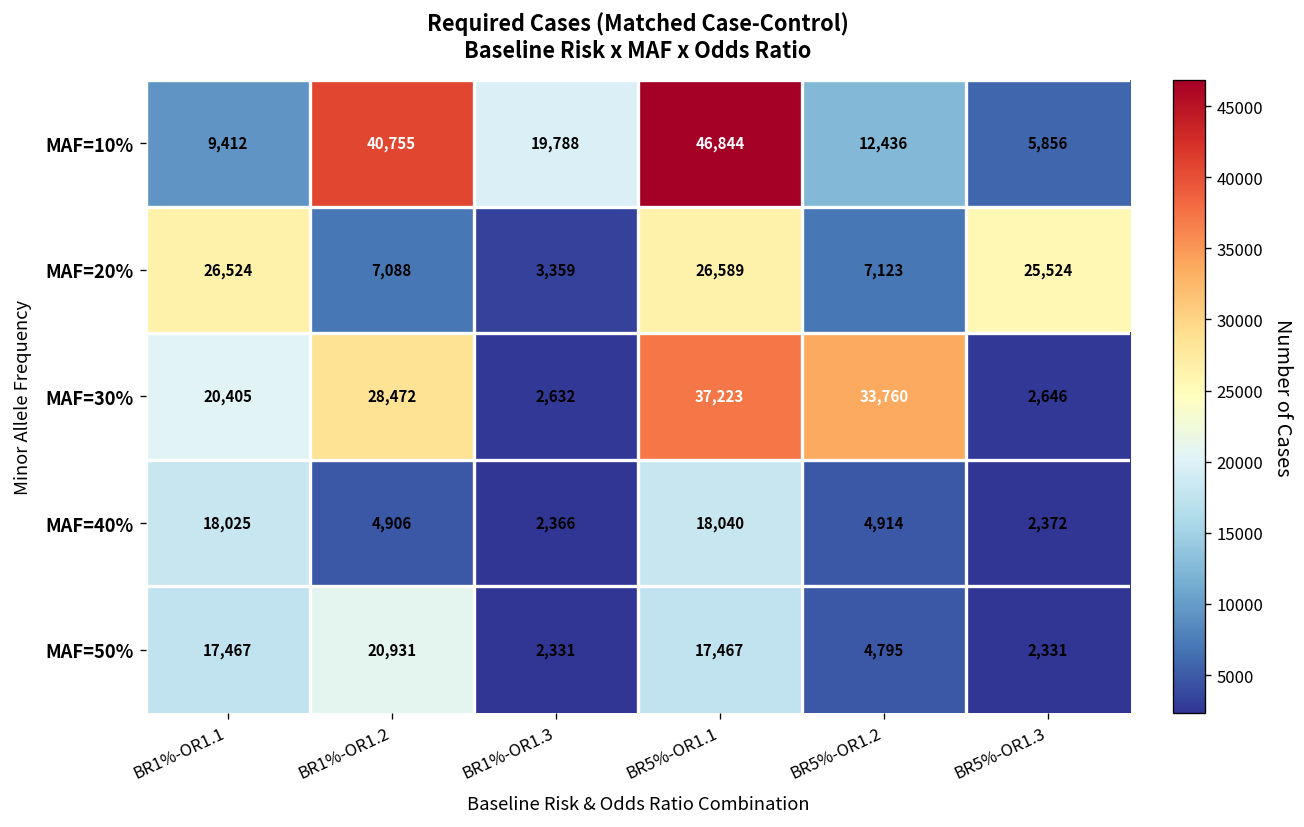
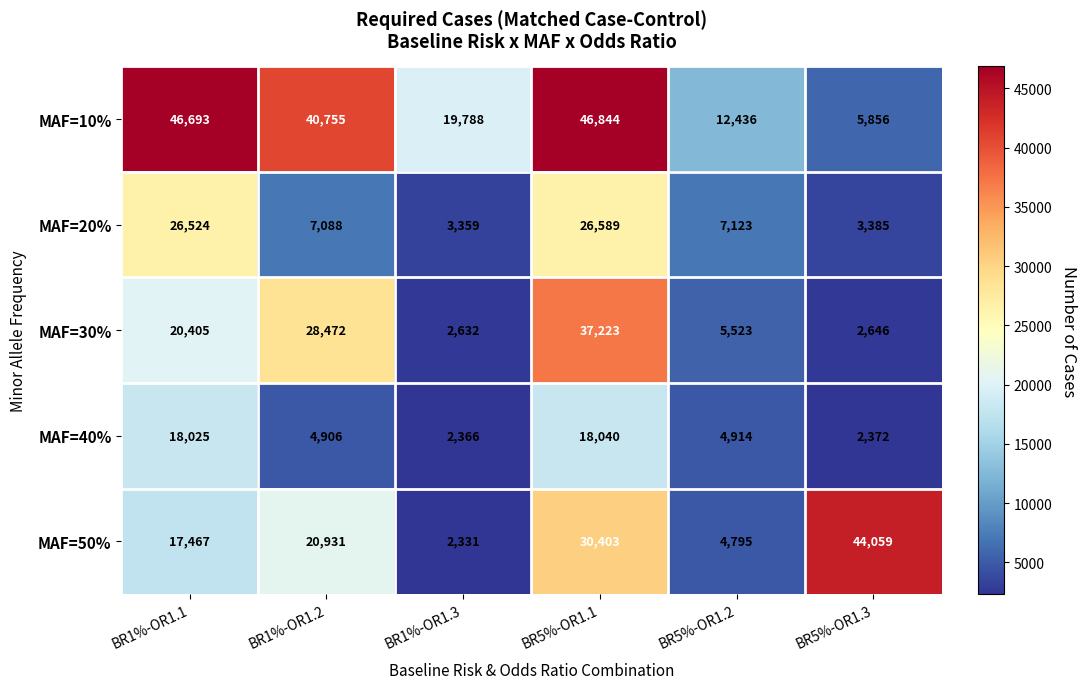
  {
    "MAF=10%": {
-     "BR1%-OR1.1": "9,412",
+     "BR1%-OR1.1": "46,693",
      "BR1%-OR1.2": "40,755",
      "BR1%-OR1.3": "19,788",
      "BR5%-OR1.1": "46,844",
      "BR5%-OR1.2": "12,436",
      "BR5%-OR1.3": "5,856"
    },
    "MAF=20%": {
      "BR1%-OR1.1": "26,524",
      "BR1%-OR1.2": "7,088",
      "BR1%-OR1.3": "3,359",
      "BR5%-OR1.1": "26,589",
      "BR5%-OR1.2": "7,123",
-     "BR5%-OR1.3": "25,524"
+     "BR5%-OR1.3": "3,385"
    },
    "MAF=30%": {
      "BR1%-OR1.1": "20,405",
      "BR1%-OR1.2": "28,472",
      "BR1%-OR1.3": "2,632",
      "BR5%-OR1.1": "37,223",
-     "BR5%-OR1.2": "33,760",
+     "BR5%-OR1.2": "5,523",
      "BR5%-OR1.3": "2,646"
    },
    "MAF=40%": {
      "BR1%-OR1.1": "18,025",
      "BR1%-OR1.2": "4,906",
      "BR1%-OR1.3": "2,366",
      "BR5%-OR1.1": "18,040",
      "BR5%-OR1.2": "4,914",
      "BR5%-OR1.3": "2,372"
    },
    "MAF=50%": {
      "BR1%-OR1.1": "17,467",
      "BR1%-OR1.2": "20,931",
      "BR1%-OR1.3": "2,331",
-     "BR5%-OR1.1": "17,467",
+     "BR5%-OR1.1": "30,403",
      "BR5%-OR1.2": "4,795",
-     "BR5%-OR1.3": "2,331"
+     "BR5%-OR1.3": "44,059"
    }
  }
